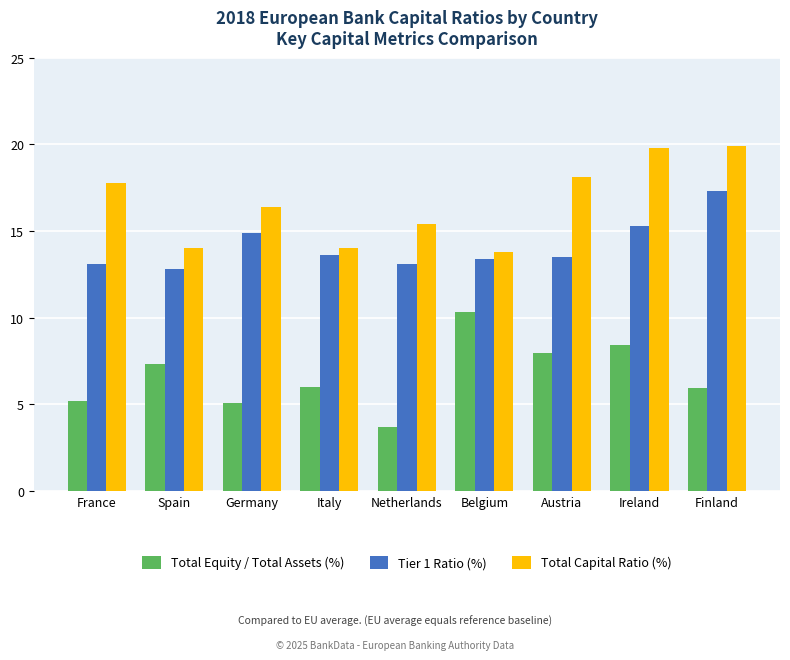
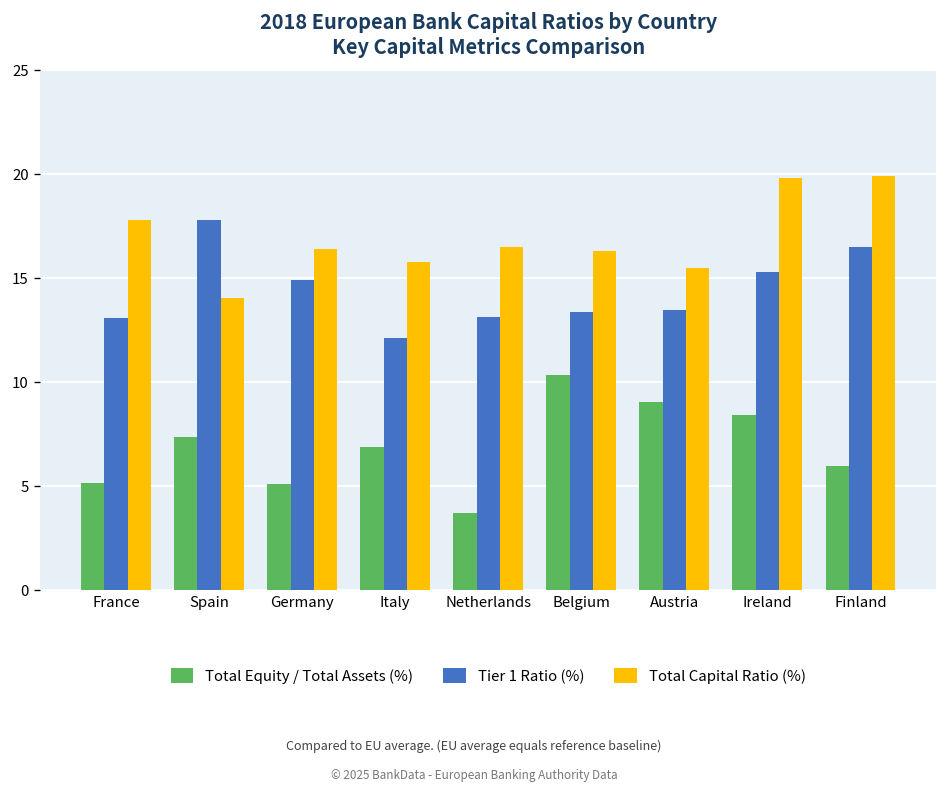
  {
    "Total Equity / Total Assets (%)": {
      "France": 5.2,
      "Spain": 7.4,
      "Germany": 5.1,
-     "Italy": 6.0,
+     "Italy": 6.9,
      "Netherlands": 3.7,
      "Belgium": 10.3,
-     "Austria": 8.0,
+     "Austria": 9.0,
      "Ireland": 8.5,
      "Finland": 6.0
    },
    "Tier 1 Ratio (%)": {
      "France": 13.1,
-     "Spain": 12.8,
+     "Spain": 17.8,
      "Germany": 14.9,
-     "Italy": 13.6,
+     "Italy": 12.1,
      "Netherlands": 13.1,
      "Belgium": 13.4,
      "Austria": 13.5,
      "Ireland": 15.3,
-     "Finland": 17.3
+     "Finland": 16.5
    },
    "Total Capital Ratio (%)": {
      "France": 17.8,
      "Spain": 14.0,
      "Germany": 16.4,
-     "Italy": 14.0,
-     "Netherlands": 15.4,
-     "Belgium": 13.8,
-     "Austria": 18.1,
+     "Italy": 15.8,
+     "Netherlands": 16.5,
+     "Belgium": 16.3,
+     "Austria": 15.5,
      "Ireland": 19.8,
      "Finland": 19.9
    }
  }
